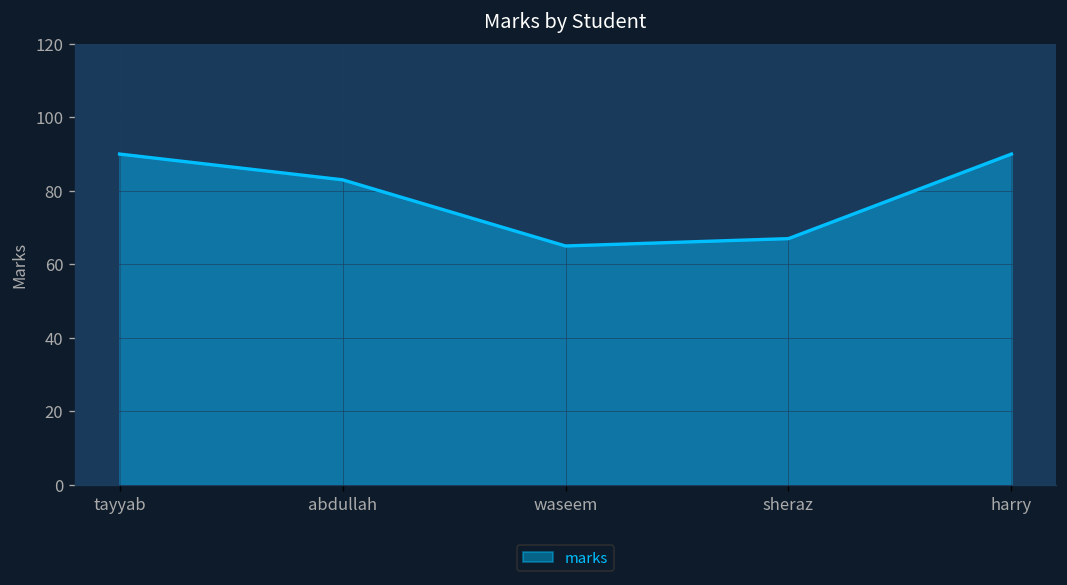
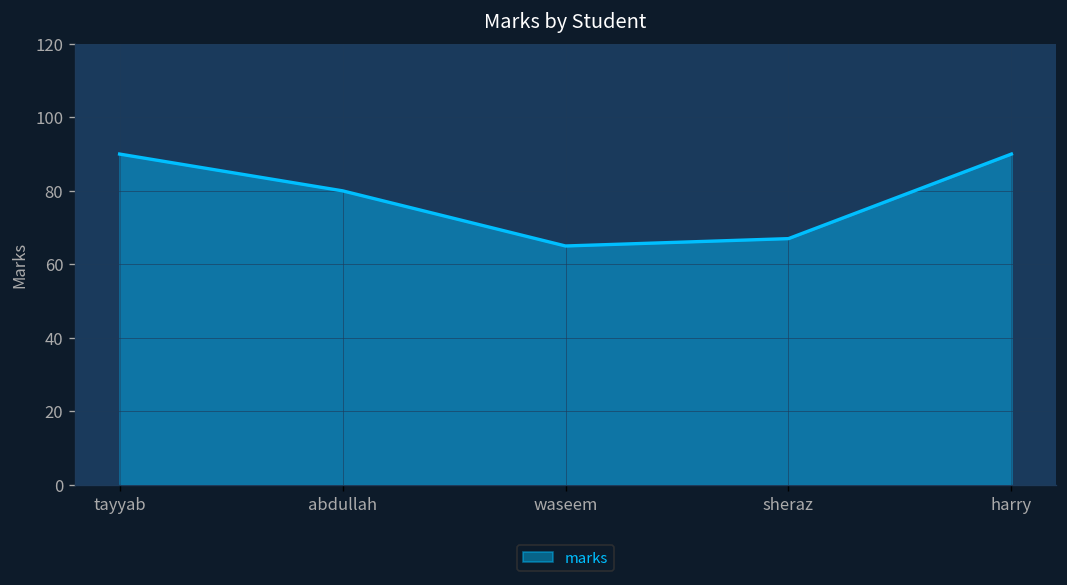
  {
    "tayyab": 90,
-   "abdullah": 83,
+   "abdullah": 80,
    "waseem": 65,
    "sheraz": 67,
    "harry": 90
  }
